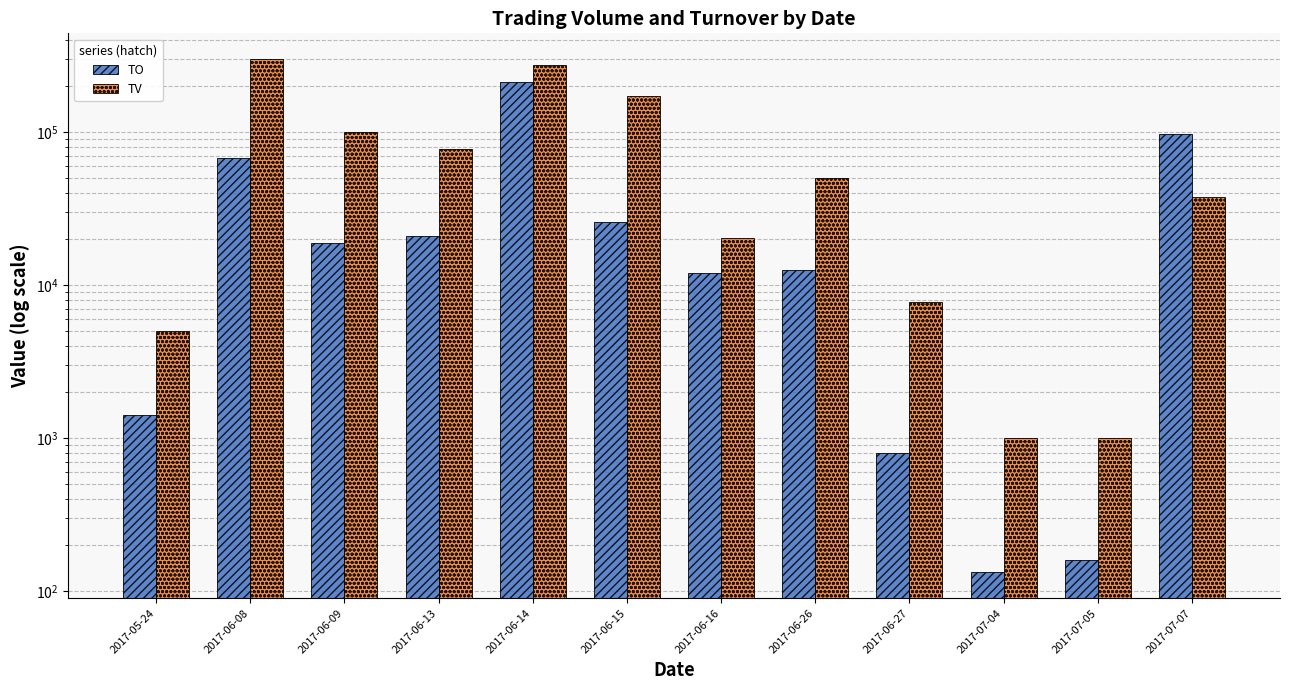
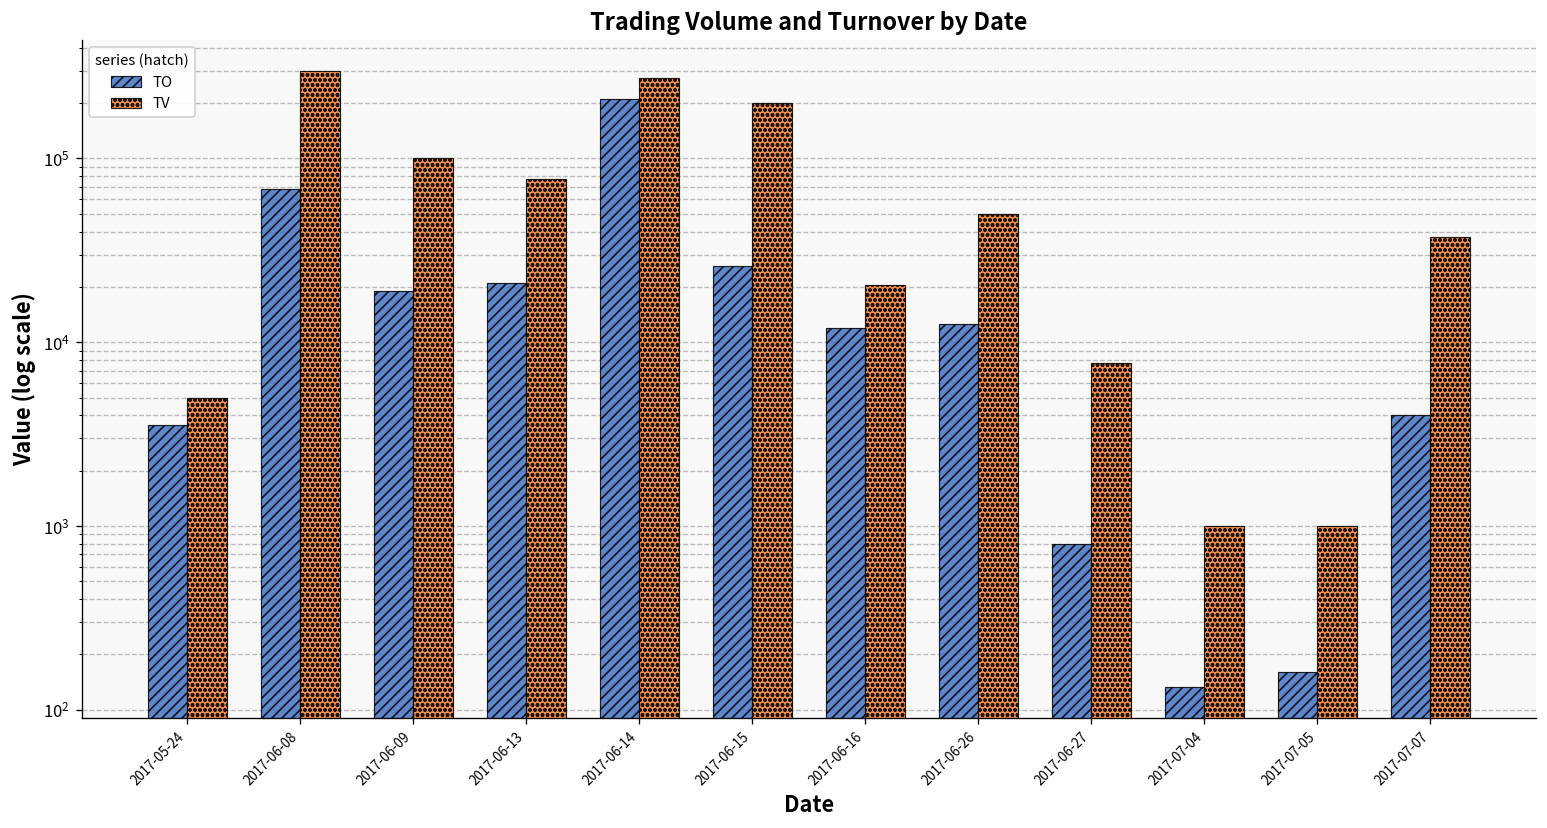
  {
    "TO": {
-     "2017-05-24": 1400,
+     "2017-05-24": 3600,
      "2017-06-08": 70000,
      "2017-06-09": 19000,
      "2017-06-13": 21000,
      "2017-06-14": 210000,
      "2017-06-15": 26000,
      "2017-06-16": 12000,
      "2017-06-26": 13000,
      "2017-06-27": 800,
      "2017-07-04": 130,
      "2017-07-05": 160,
-     "2017-07-07": 100000
+     "2017-07-07": 4000
    },
    "TV": {
      "2017-05-24": 5000,
      "2017-06-08": 300000,
      "2017-06-09": 100000,
      "2017-06-13": 80000,
      "2017-06-14": 270000,
-     "2017-06-15": 170000,
+     "2017-06-15": 200000,
      "2017-06-16": 20000,
      "2017-06-26": 50000,
      "2017-06-27": 8000,
      "2017-07-04": 1000,
      "2017-07-05": 1000,
      "2017-07-07": 38000
    }
  }
